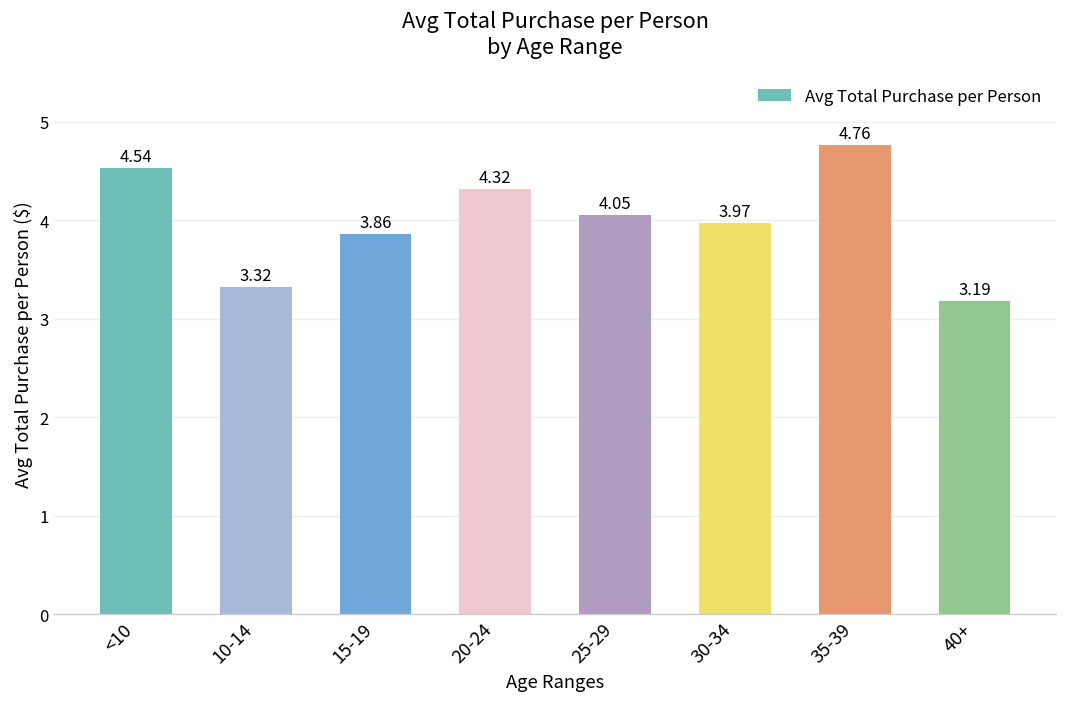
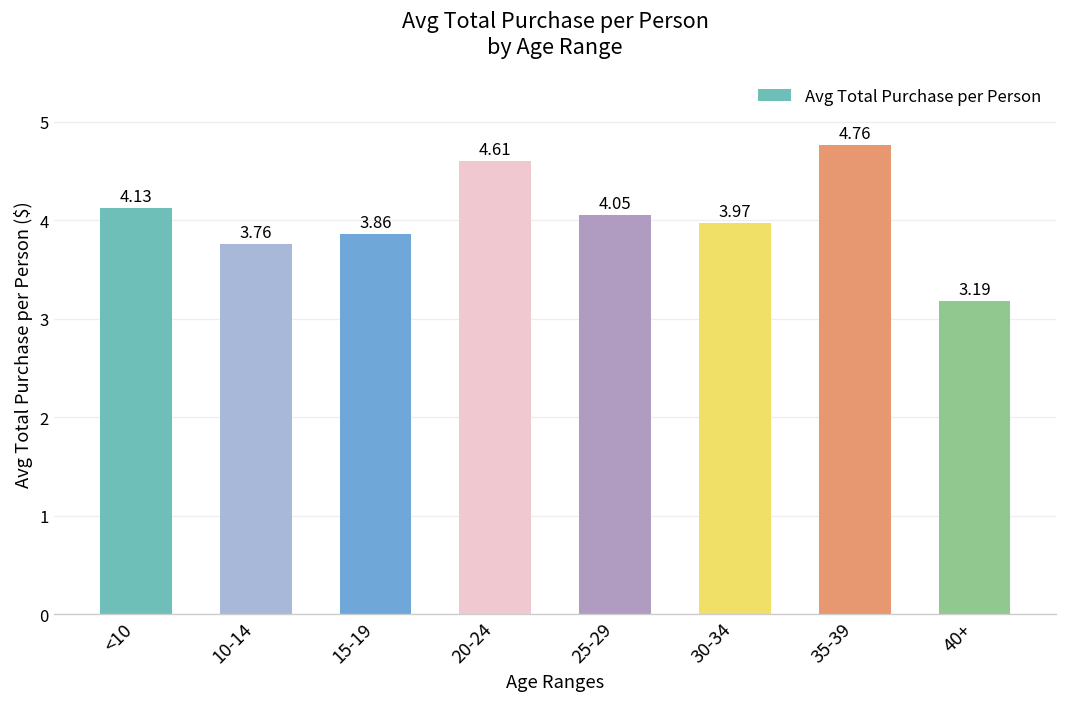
  {
-   "<10": 4.54,
-   "10-14": 3.32,
+   "<10": 4.13,
+   "10-14": 3.76,
    "15-19": 3.86,
-   "20-24": 4.32,
+   "20-24": 4.61,
    "25-29": 4.05,
    "30-34": 3.97,
    "35-39": 4.76,
    "40+": 3.19
  }
